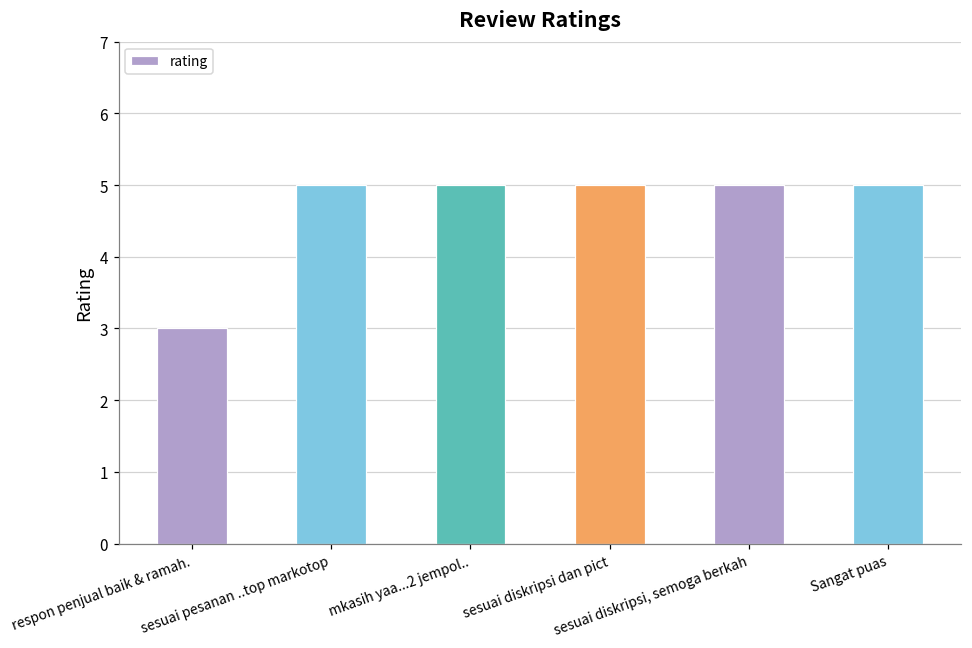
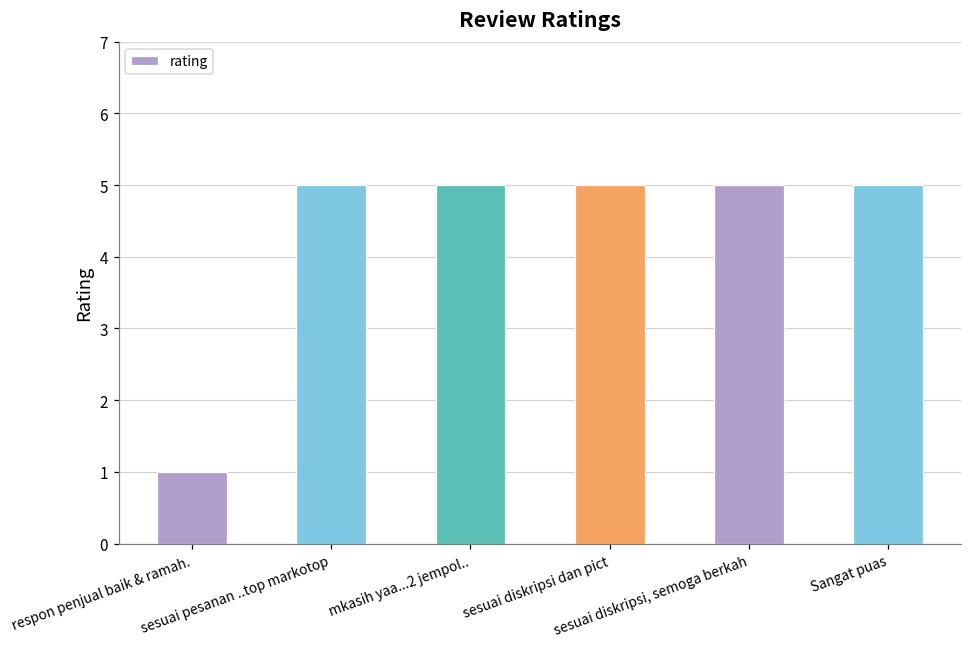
  {
-   "respon penjual baik & ramah.": 3,
+   "respon penjual baik & ramah.": 1,
    "sesuai pesanan ..top markotop": 5,
    "mkasih yaa...2 jempol..": 5,
    "sesuai diskripsi dan pict": 5,
    "sesuai diskripsi, semoga berkah": 5,
    "Sangat puas": 5
  }
